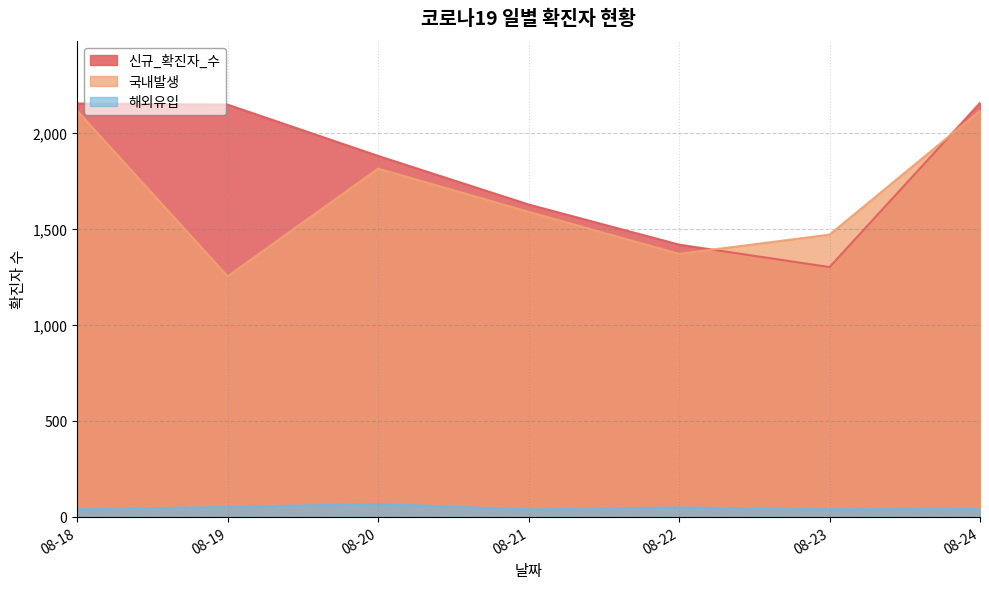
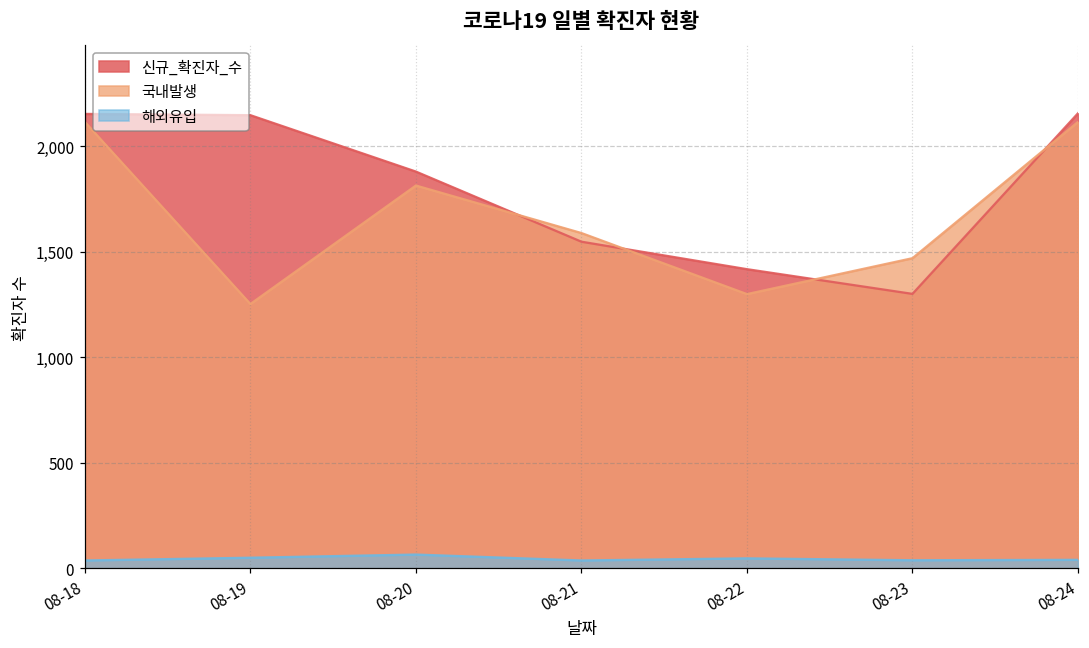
  {
    "신규_확진자_수": {
      "08-18": "2,150",
      "08-19": "2,150",
      "08-20": "1,880",
-     "08-21": "1,630",
+     "08-21": "1,550",
      "08-22": "1,420",
      "08-23": "1,300",
      "08-24": "2,160"
    },
    "국내발생": {
      "08-18": "2,110",
      "08-19": "1,250",
      "08-20": "1,810",
      "08-21": "1,590",
-     "08-22": "1,370",
+     "08-22": "1,300",
      "08-23": "1,470",
      "08-24": "2,110"
    },
    "해외유입": {
      "08-18": "40",
      "08-19": "50",
      "08-20": "70",
      "08-21": "40",
      "08-22": "50",
      "08-23": "40",
      "08-24": "40"
    }
  }
